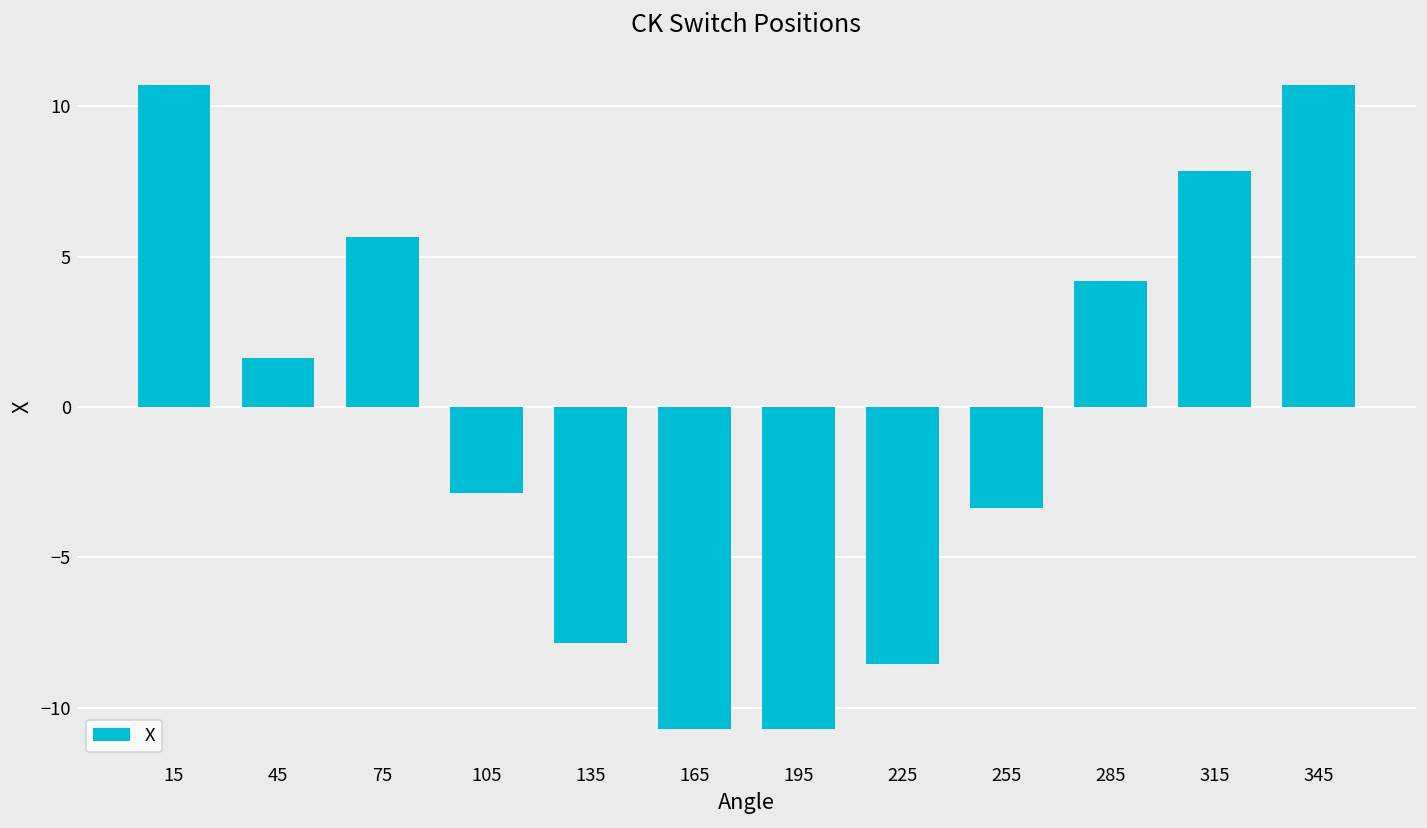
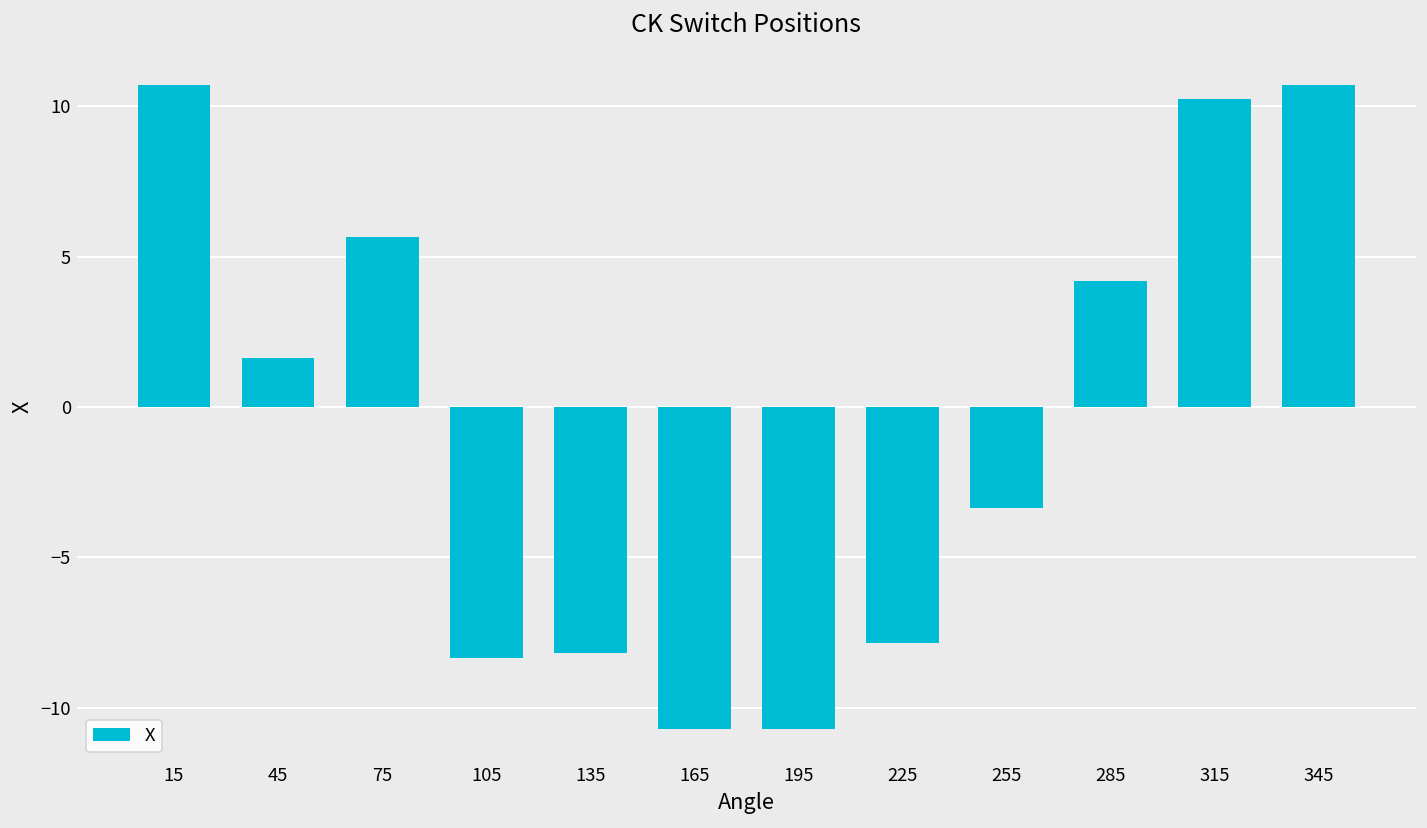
  {
    "15": 10.7,
    "45": 1.6,
    "75": 5.7,
-   "105": -2.9,
-   "135": -7.8,
+   "105": -8.4,
+   "135": -8.2,
    "165": -10.7,
    "195": -10.7,
-   "225": -8.6,
+   "225": -7.8,
    "255": -3.4,
    "285": 4.2,
-   "315": 7.8,
+   "315": 10.2,
    "345": 10.7
  }
